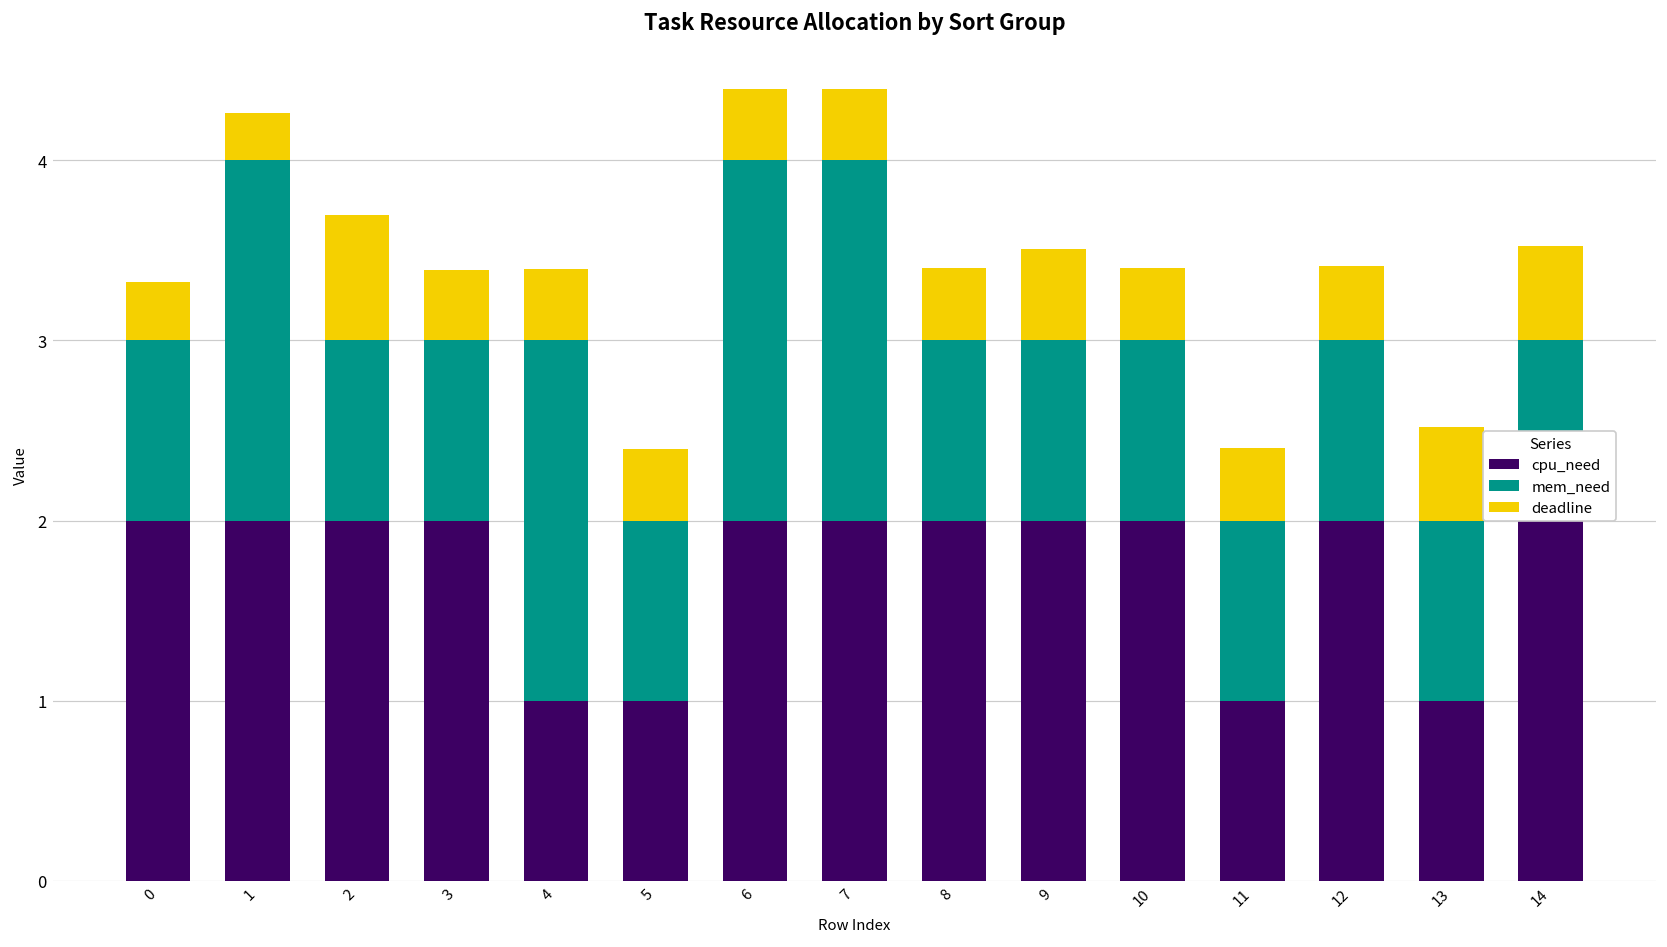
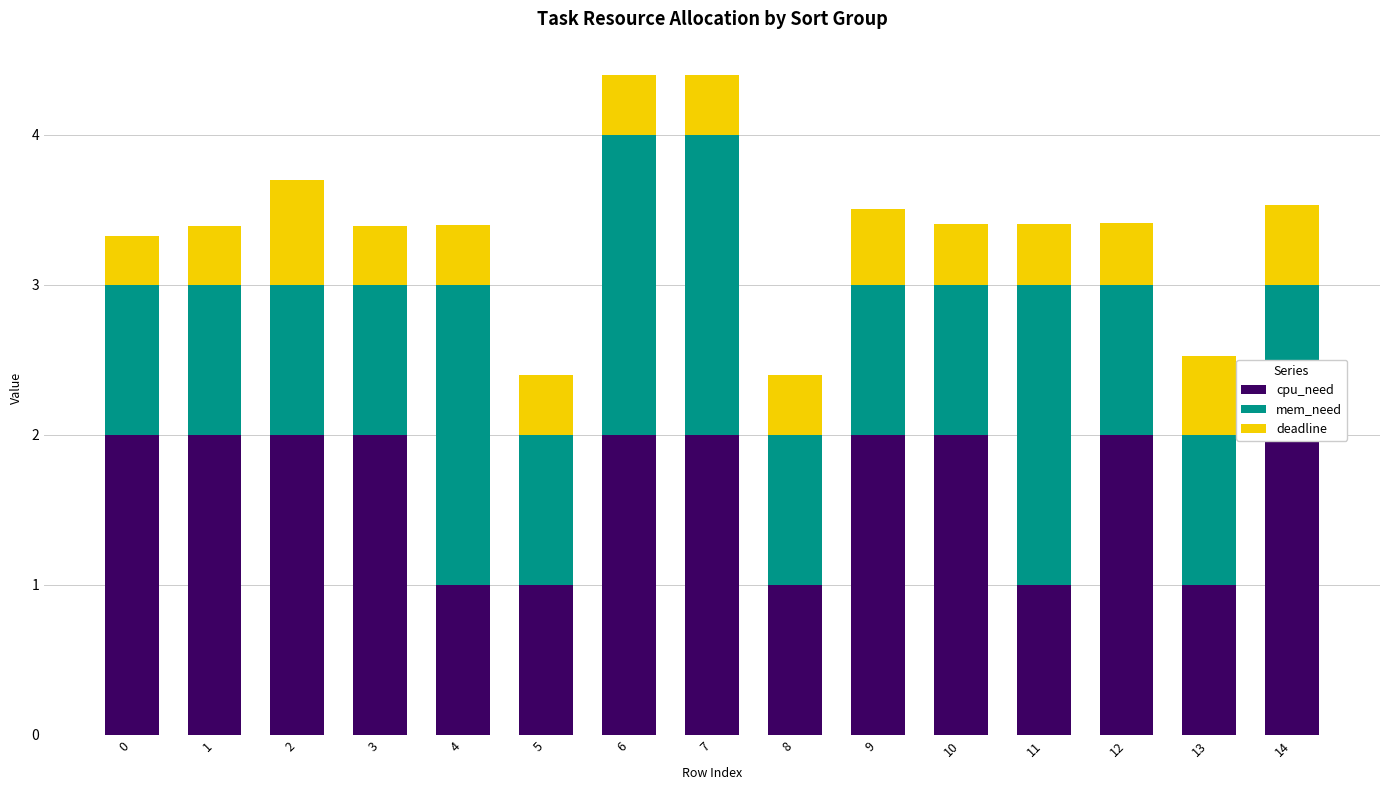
  {
    "cpu_need": {
      "0": 2,
      "1": 2,
      "2": 2,
      "3": 2,
      "4": 1,
      "5": 1,
      "6": 2,
      "7": 2,
-     "8": 2,
+     "8": 1,
      "9": 2,
      "10": 2,
      "11": 1,
      "12": 2,
      "13": 1
    },
    "mem_need": {
      "0": 1,
-     "1": 2,
+     "1": 1,
      "2": 1,
      "3": 1,
      "4": 2,
      "5": 1,
      "6": 2,
      "7": 2,
      "8": 1,
      "9": 1,
      "10": 1,
-     "11": 1,
+     "11": 2,
      "12": 1,
      "13": 1,
      "14": 1
    },
    "deadline": {
      "0": 0.33,
-     "1": 0.26,
+     "1": 0.39,
      "2": 0.70,
      "3": 0.39,
      "4": 0.39,
      "5": 0.40,
      "6": 0.40,
      "7": 0.40,
      "8": 0.40,
      "9": 0.51,
      "10": 0.40,
      "11": 0.40,
      "12": 0.41,
      "13": 0.52,
      "14": 0.53
    }
  }
